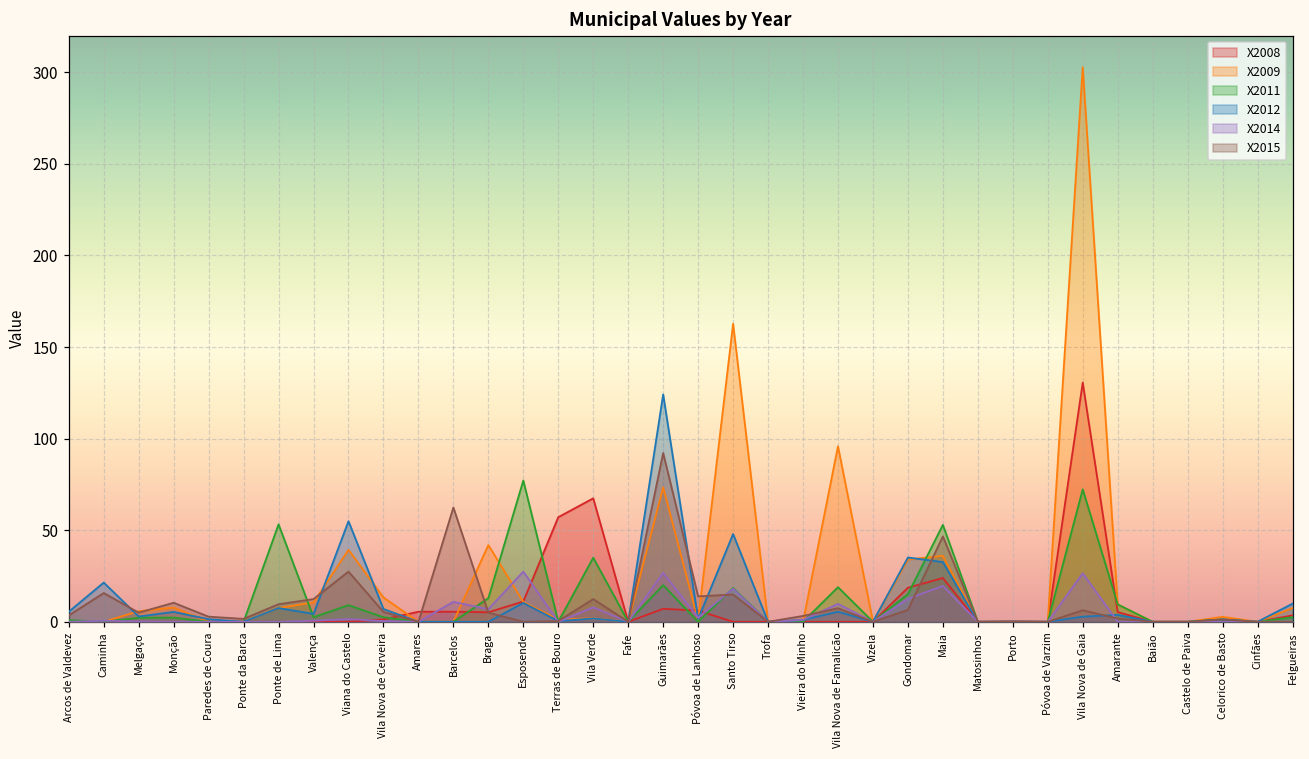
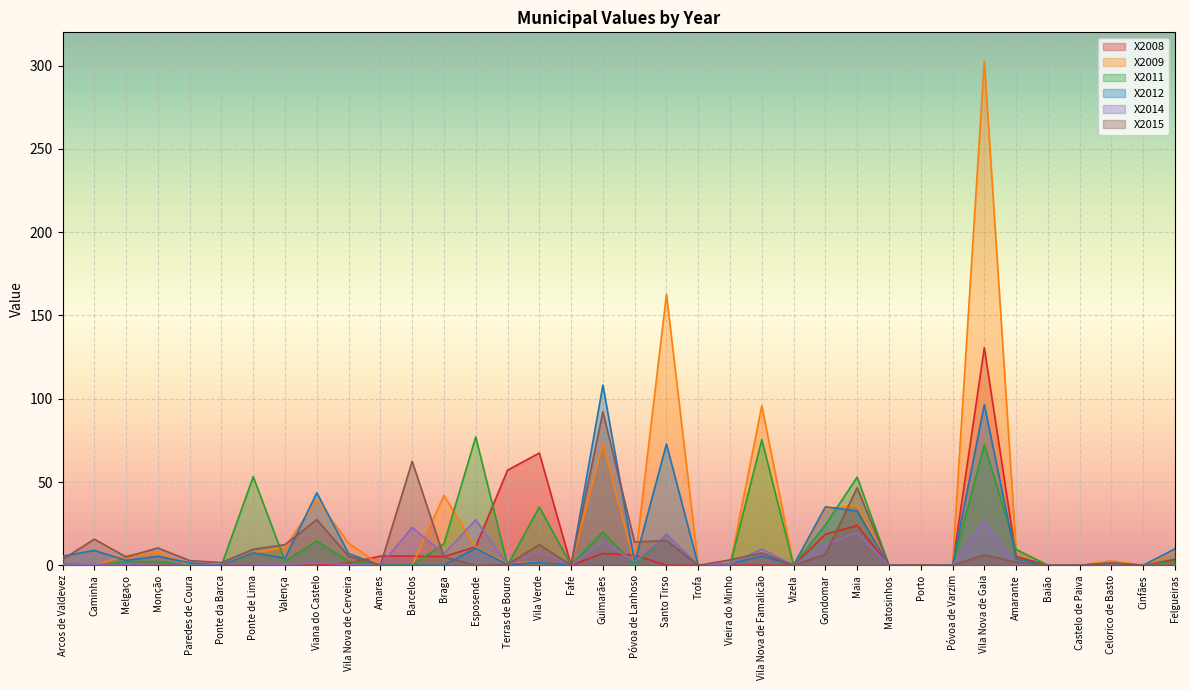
  {
    "X2011": {
      "Monção": 2,
      "Ponte de Lima": 53,
      "Valença": 3,
-     "Viana do Castelo": 9,
+     "Viana do Castelo": 15,
      "Braga": 13,
      "Esposende": 77,
      "Vila Verde": 35,
      "Guimarães": 20,
-     "Vila Nova de Famalicão": 19,
-     "Gondomar": 15,
+     "Vila Nova de Famalicão": 75,
+     "Gondomar": 24,
      "Maia": 53,
      "Vila Nova de Gaia": 72
    },
    "X2012": {
      "Arcos de Valdevez": 6,
-     "Caminha": 21,
+     "Caminha": 9,
      "Monção": 5,
      "Valença": 4,
-     "Viana do Castelo": 55,
+     "Viana do Castelo": 44,
      "Vila Nova de Cerveira": 7,
      "Braga": 0,
-     "Guimarães": 124,
-     "Santo Tirso": 48,
+     "Guimarães": 108,
+     "Santo Tirso": 73,
      "Vila Nova de Famalicão": 6,
      "Maia": 33,
-     "Vila Nova de Gaia": 3,
+     "Vila Nova de Gaia": 97,
      "Felgueiras": 10
    },
    "X2014": {
-     "Barcelos": 11,
+     "Barcelos": 23,
      "Braga": 7,
      "Esposende": 27,
      "Vila Verde": 8,
-     "Guimarães": 27,
+     "Guimarães": 14,
      "Vila Nova de Famalicão": 10,
      "Gondomar": 13,
      "Maia": 20,
      "Vila Nova de Gaia": 27,
      "Amarante": 0
    }
  }
